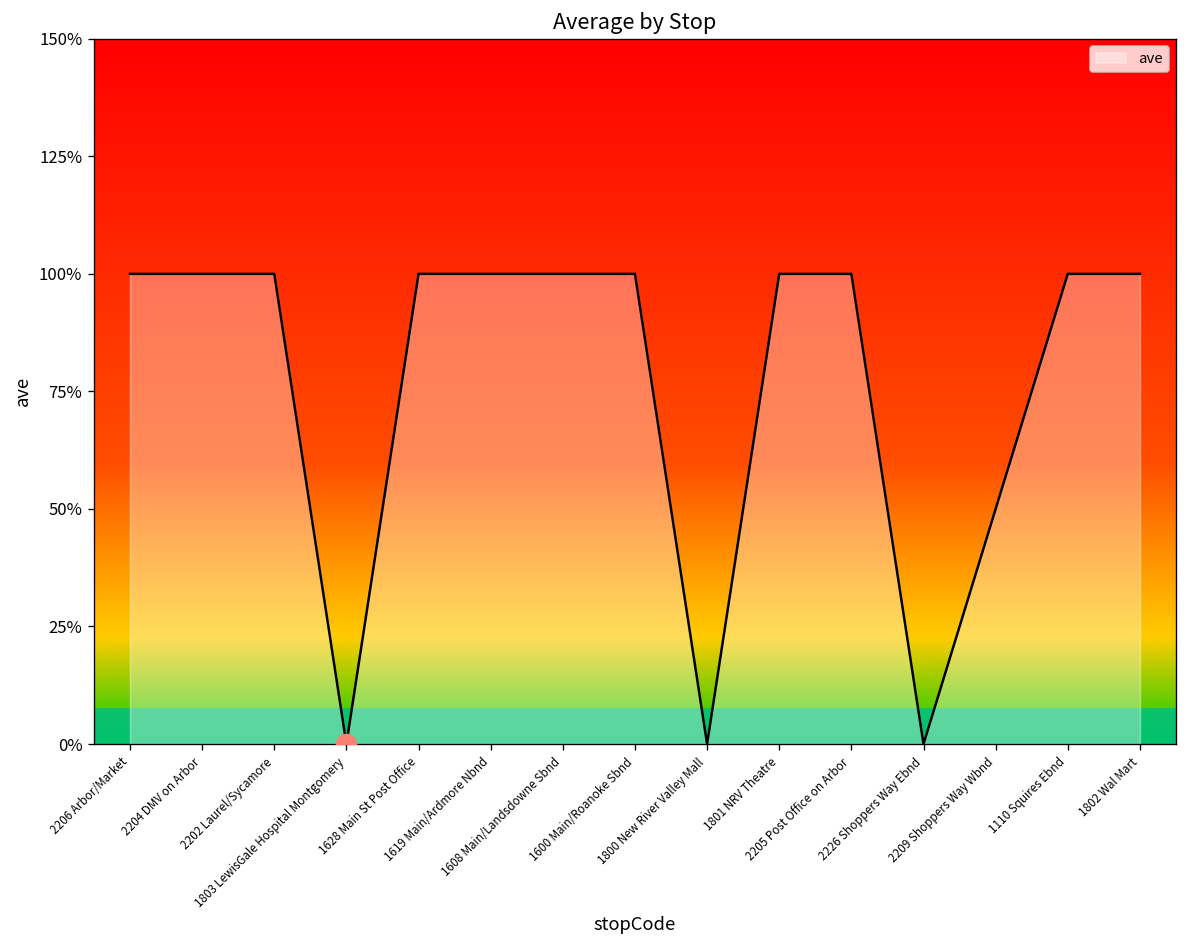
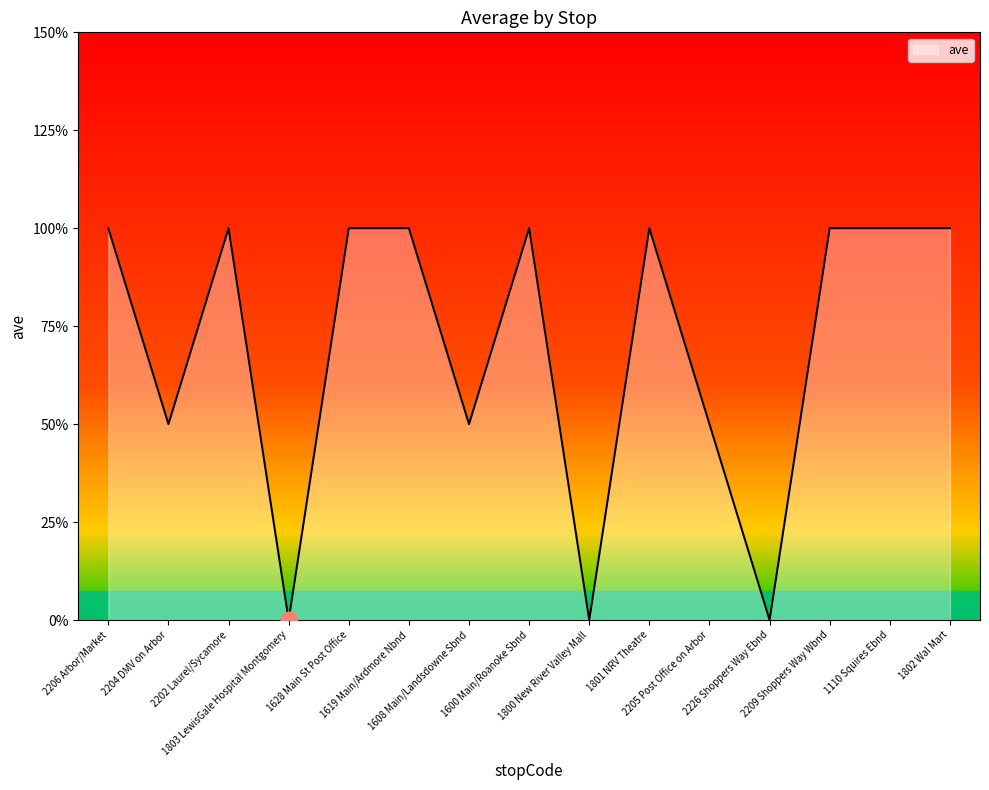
  {
    "ave": {
      "2206 Arbor/Market": "100%",
-     "2204 DMV on Arbor": "100%",
+     "2204 DMV on Arbor": "50%",
      "2202 Laurel/Sycamore": "100%",
      "1628 Main St Post Office": "100%",
      "1619 Main/Ardmore Nbnd": "100%",
-     "1608 Main/Landsdowne Sbnd": "100%",
+     "1608 Main/Landsdowne Sbnd": "50%",
      "1600 Main/Roanoke Sbnd": "100%",
      "1801 NRV Theatre": "100%",
-     "2205 Post Office on Arbor": "100%",
-     "2209 Shoppers Way Wbnd": "50%",
+     "2205 Post Office on Arbor": "50%",
+     "2209 Shoppers Way Wbnd": "100%",
      "1110 Squires Ebnd": "100%",
      "1802 Wal Mart": "100%"
    }
  }
